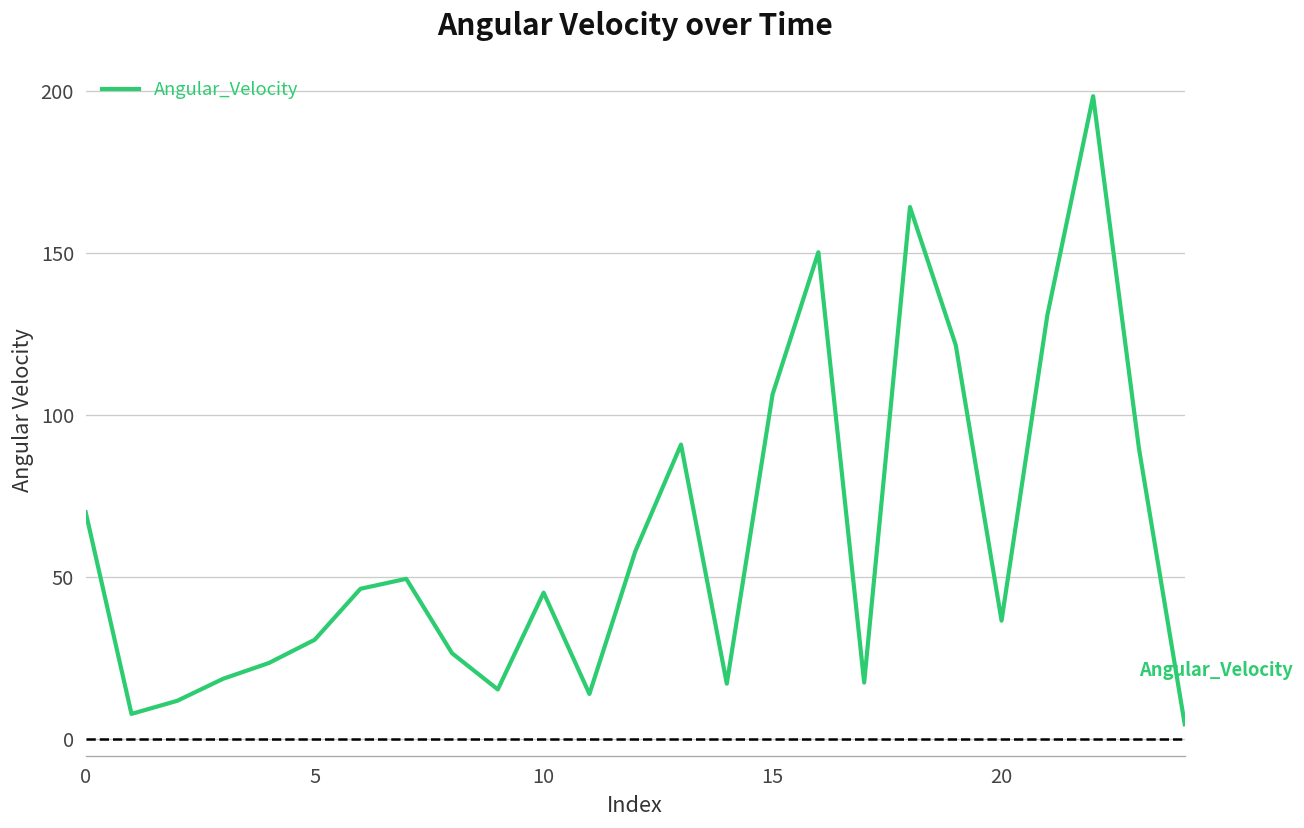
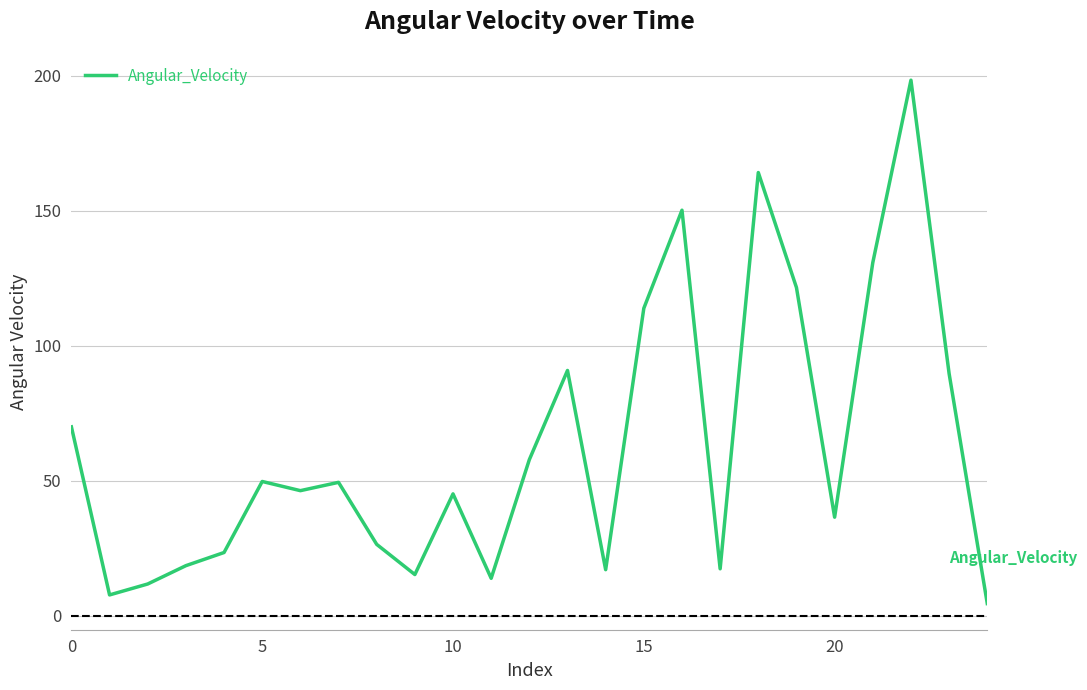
  {
    "0": 70,
-   "5": 31,
+   "5": 50,
    "10": 45,
-   "15": 106,
+   "15": 114,
    "20": 37
  }
